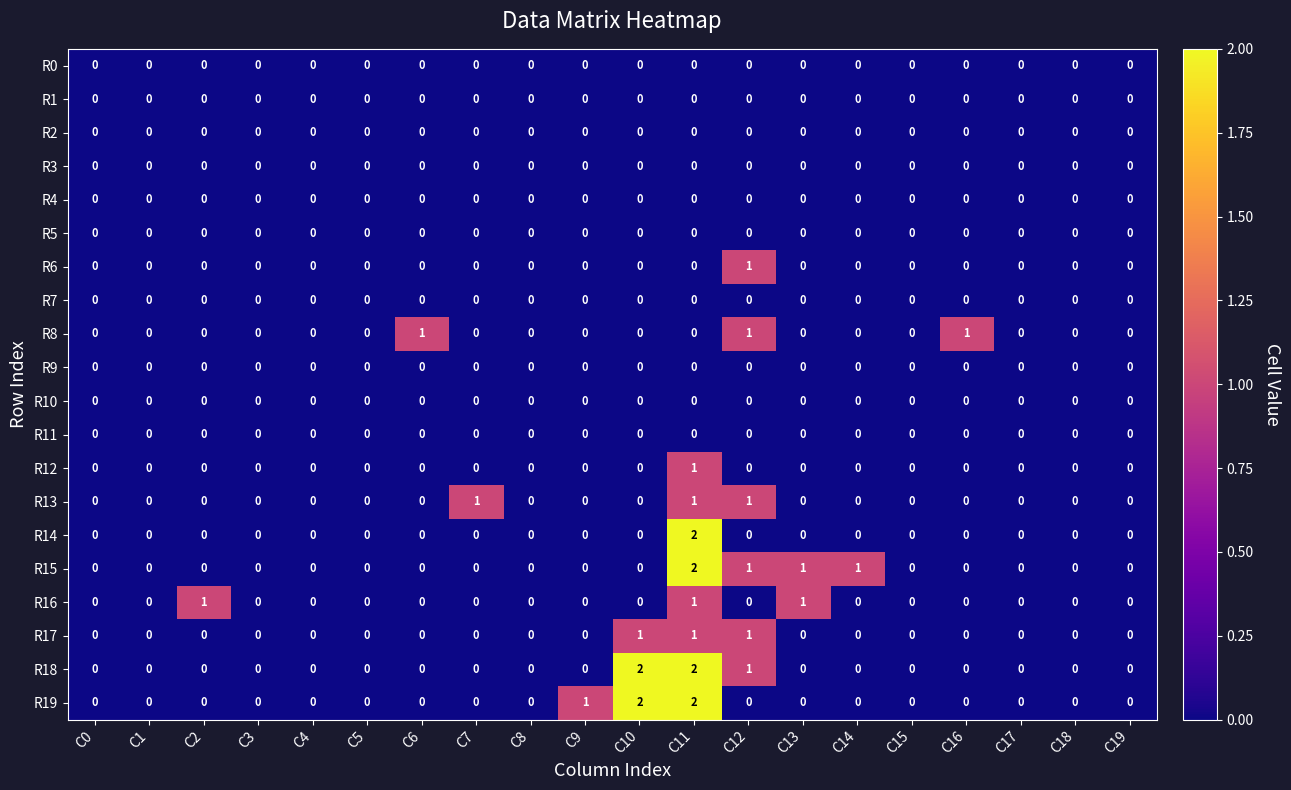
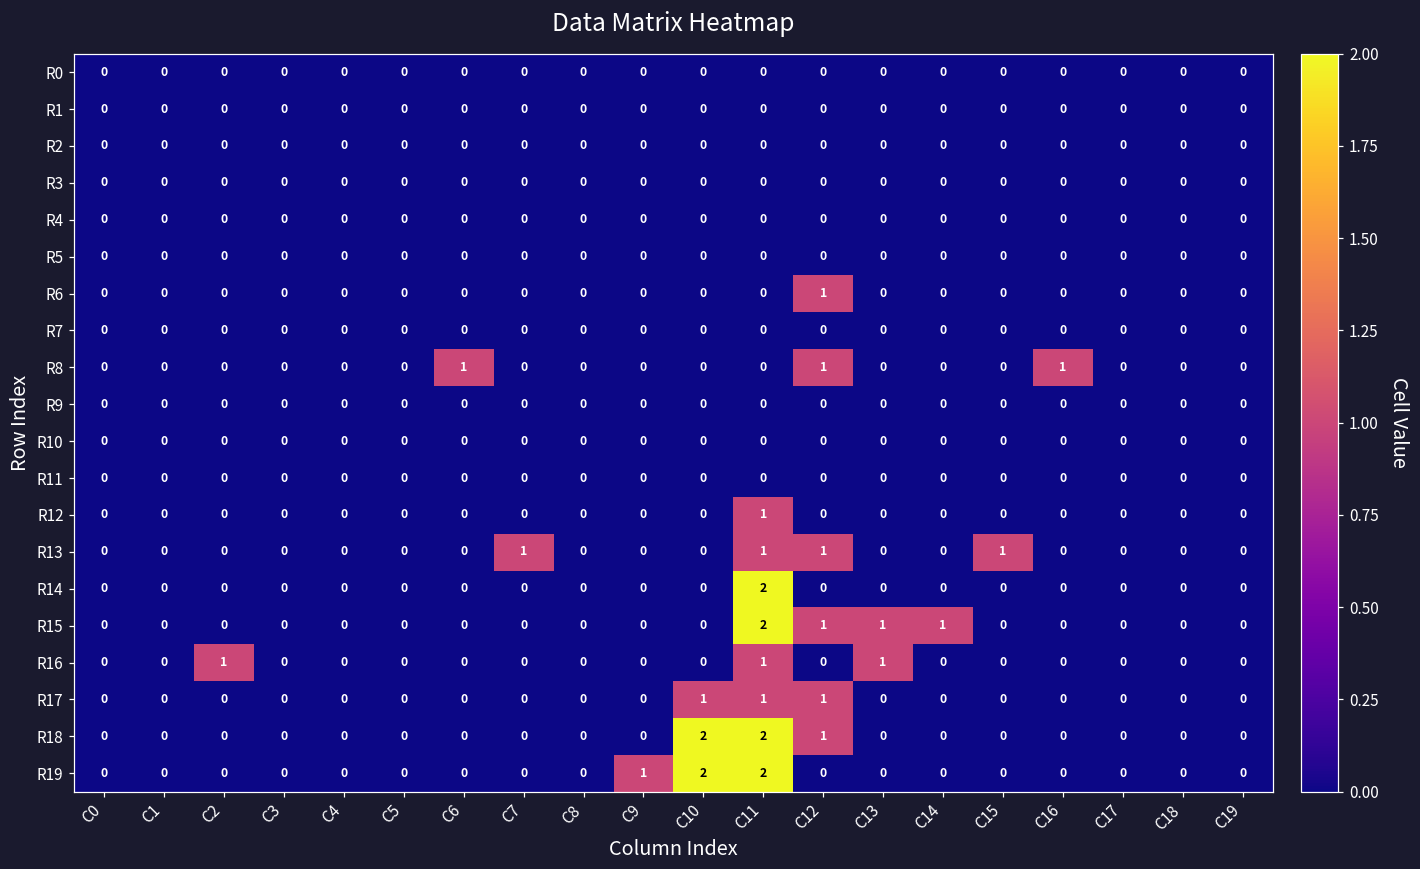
  {
    "R13": {
      "C0": 0,
      "C1": 0,
      "C2": 0,
      "C3": 0,
      "C4": 0,
      "C5": 0,
      "C6": 0,
      "C7": 1,
      "C8": 0,
      "C9": 0,
      "C10": 0,
      "C11": 1,
      "C12": 1,
      "C13": 0,
      "C14": 0,
-     "C15": 0,
+     "C15": 1,
      "C16": 0,
      "C17": 0,
      "C18": 0,
      "C19": 0
    }
  }
